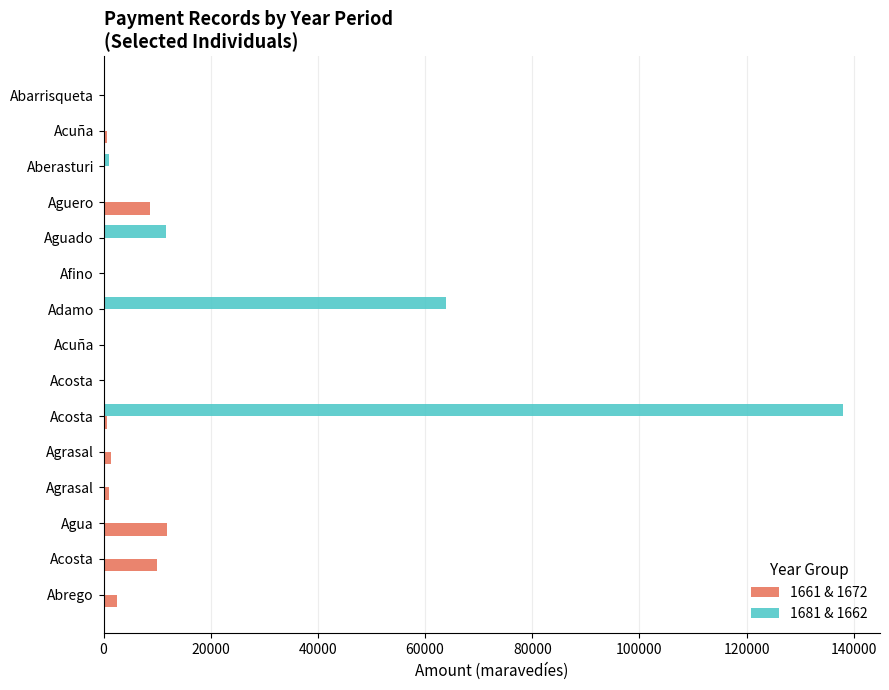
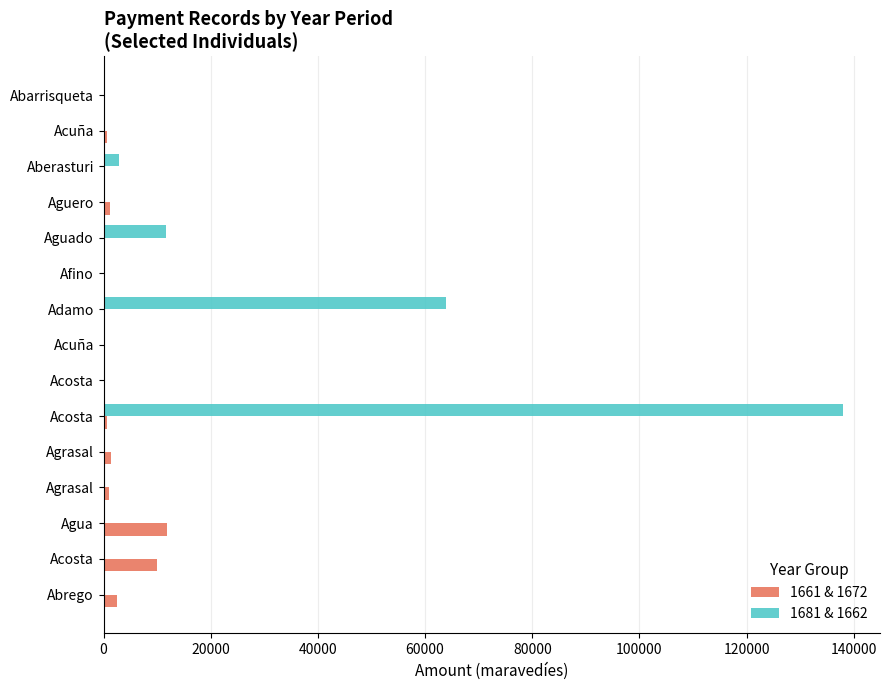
  {
    "1661 & 1672": {
      "Abarrisqueta": 0,
      "Aberasturi": 0,
-     "Aguero": 9000,
+     "Aguero": 1000,
      "Aguado": 0,
      "Afino": 0,
      "Adamo": 0,
      "Agua": 12000,
      "Abrego": 3000
    },
    "1681 & 1662": {
      "Abarrisqueta": 0,
-     "Aberasturi": 1000,
+     "Aberasturi": 3000,
      "Aguero": 0,
      "Aguado": 12000,
      "Afino": 0,
      "Adamo": 64000,
      "Agua": 0,
      "Abrego": 0
    }
  }
